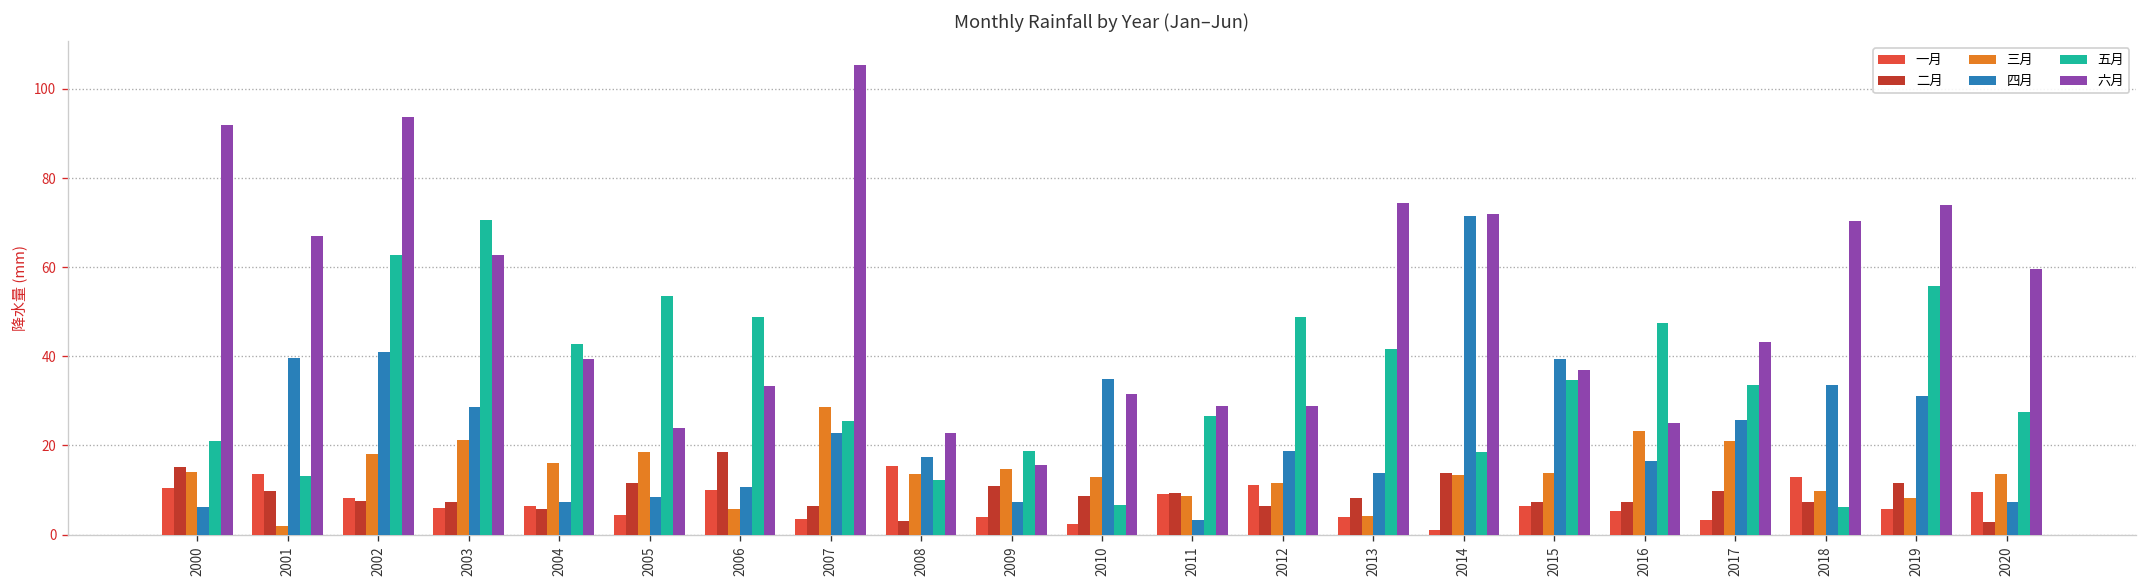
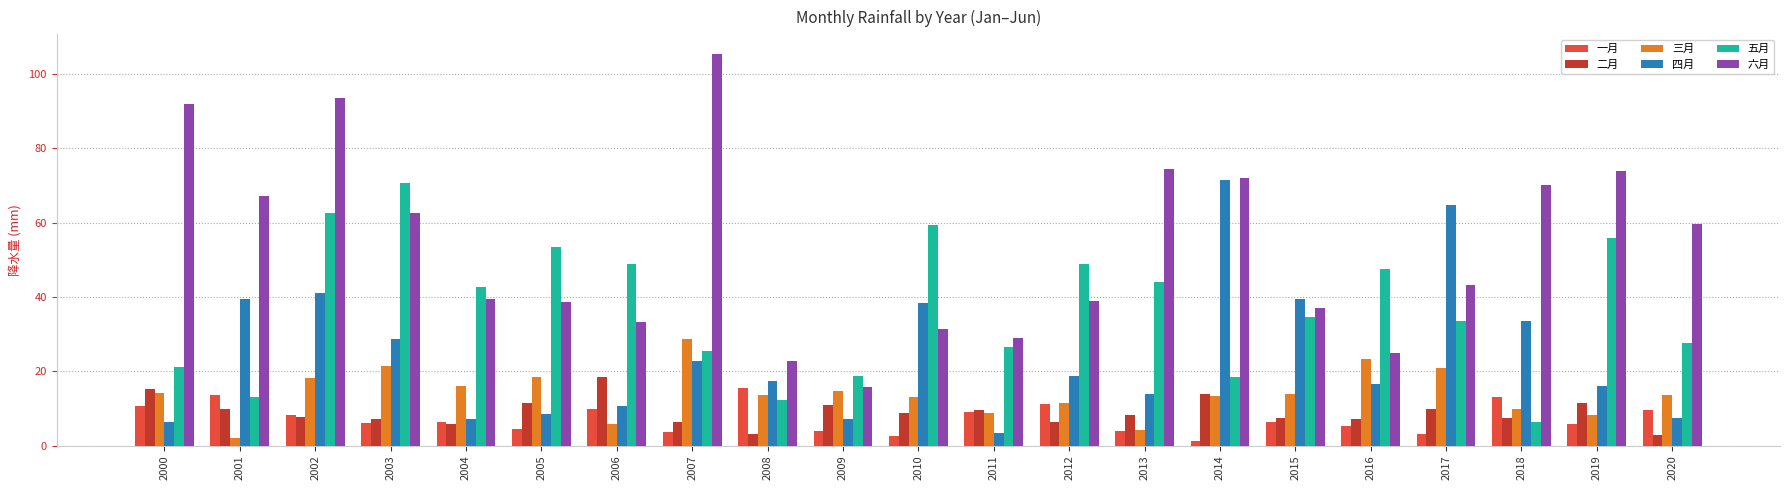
  {
    "四月": {
      "2000": 6,
      "2001": 40,
      "2002": 41,
      "2003": 29,
      "2004": 7,
      "2005": 9,
      "2006": 11,
      "2007": 23,
      "2008": 17,
      "2009": 7,
-     "2010": 35,
+     "2010": 38,
      "2011": 3,
      "2012": 19,
      "2013": 14,
      "2014": 71,
      "2015": 39,
      "2016": 17,
-     "2017": 26,
+     "2017": 65,
      "2018": 34,
-     "2019": 31,
+     "2019": 16,
      "2020": 7
    },
    "五月": {
      "2000": 21,
      "2001": 13,
      "2002": 63,
      "2003": 71,
      "2004": 43,
      "2005": 53,
      "2006": 49,
      "2007": 25,
      "2008": 12,
      "2009": 19,
-     "2010": 7,
+     "2010": 59,
      "2011": 27,
      "2012": 49,
-     "2013": 42,
+     "2013": 44,
      "2014": 18,
      "2015": 35,
      "2016": 48,
      "2017": 33,
      "2018": 6,
      "2019": 56,
      "2020": 28
    },
    "六月": {
      "2000": 92,
      "2001": 67,
      "2002": 94,
      "2003": 63,
      "2004": 39,
-     "2005": 24,
+     "2005": 39,
      "2006": 33,
      "2007": 105,
      "2008": 23,
      "2009": 16,
      "2010": 31,
      "2011": 29,
-     "2012": 29,
+     "2012": 39,
      "2013": 74,
      "2014": 72,
      "2015": 37,
      "2016": 25,
      "2017": 43,
      "2018": 70,
      "2019": 74,
      "2020": 60
    }
  }
